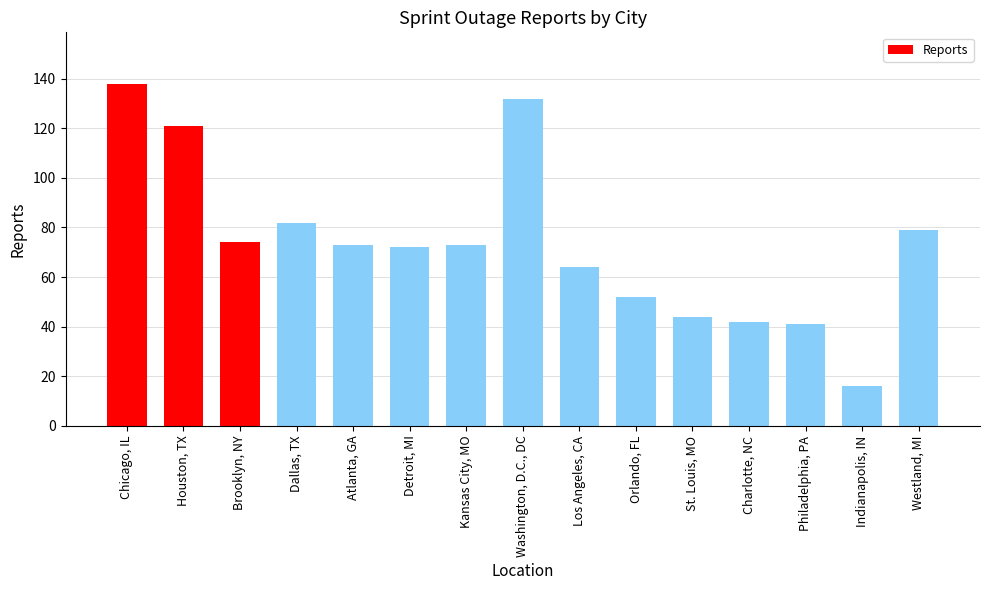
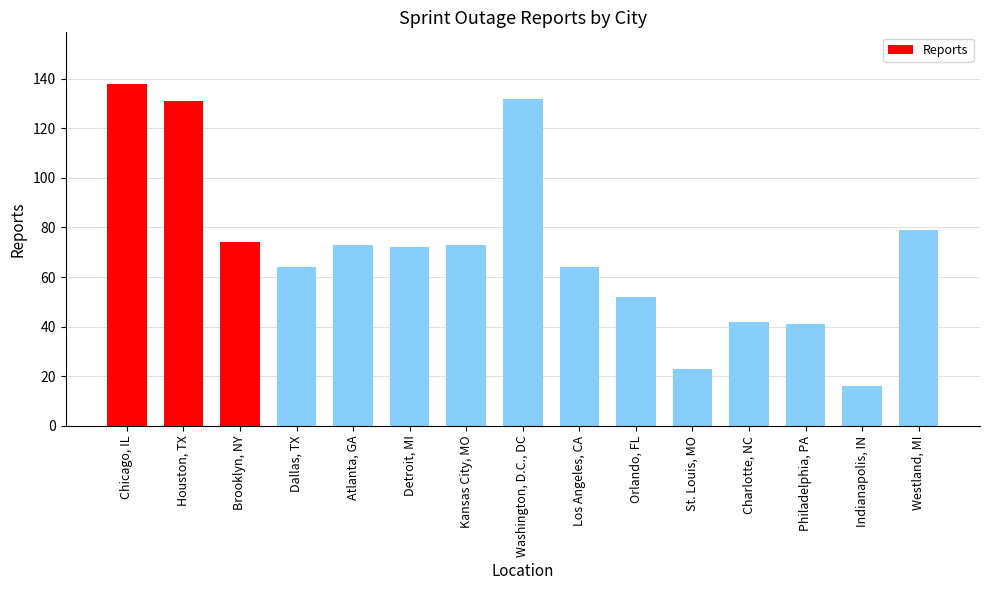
  {
    "Chicago, IL": 138,
-   "Houston, TX": 121,
+   "Houston, TX": 131,
    "Brooklyn, NY": 74,
-   "Dallas, TX": 82,
+   "Dallas, TX": 64,
    "Atlanta, GA": 73,
    "Detroit, MI": 72,
    "Kansas City, MO": 73,
    "Washington, D.C., DC": 132,
    "Los Angeles, CA": 64,
    "Orlando, FL": 52,
-   "St. Louis, MO": 44,
+   "St. Louis, MO": 23,
    "Charlotte, NC": 42,
    "Philadelphia, PA": 41,
    "Indianapolis, IN": 16,
    "Westland, MI": 79
  }
